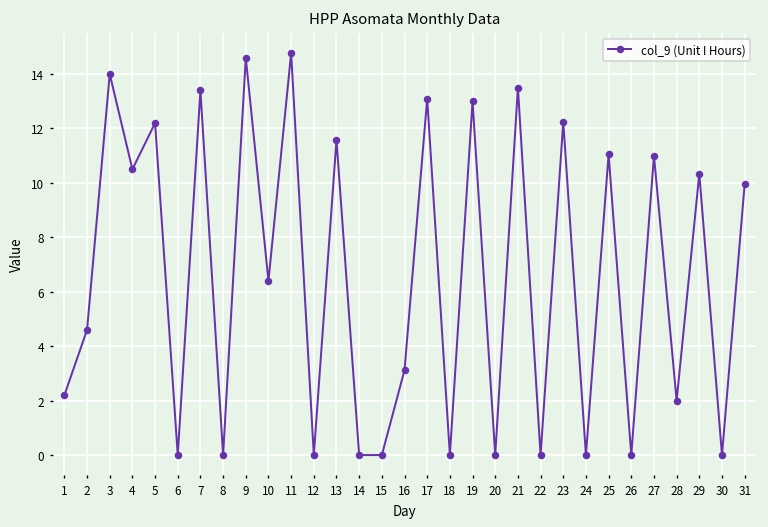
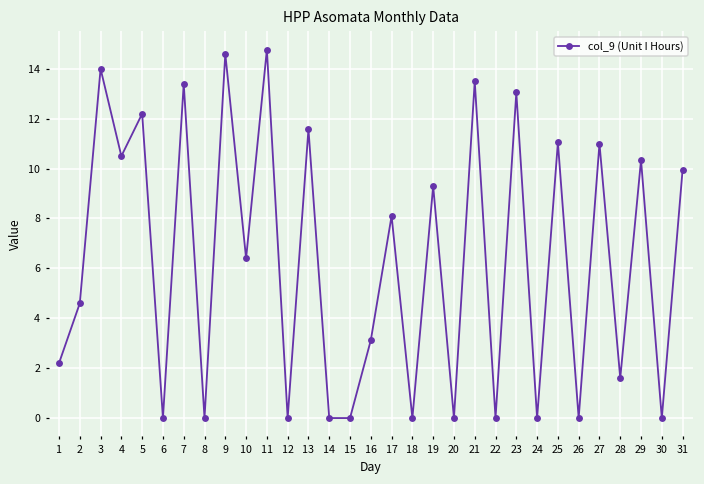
  {
    "1": 2.2,
    "2": 4.6,
    "3": 14.0,
    "4": 10.5,
    "5": 12.2,
    "6": 0.0,
    "7": 13.4,
    "8": 0.0,
    "9": 14.6,
    "10": 6.4,
    "11": 14.8,
    "12": 0.0,
    "13": 11.6,
    "14": 0.0,
    "15": 0.0,
    "16": 3.1,
-   "17": 13.1,
+   "17": 8.1,
    "18": 0.0,
-   "19": 13.0,
+   "19": 9.3,
    "20": 0.0,
    "21": 13.5,
    "22": 0.0,
-   "23": 12.2,
+   "23": 13.1,
    "24": 0.0,
    "25": 11.1,
    "26": 0.0,
    "27": 11.0,
-   "28": 2.0,
+   "28": 1.6,
    "29": 10.3,
    "30": 0.0,
    "31": 10.0
  }
